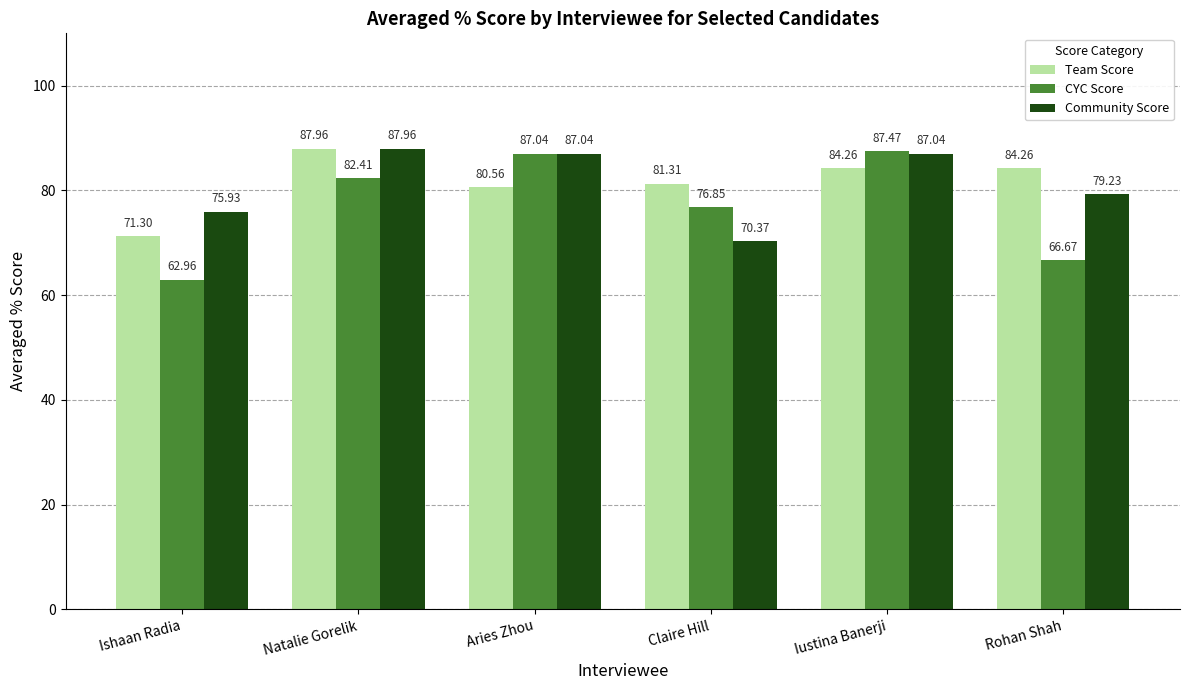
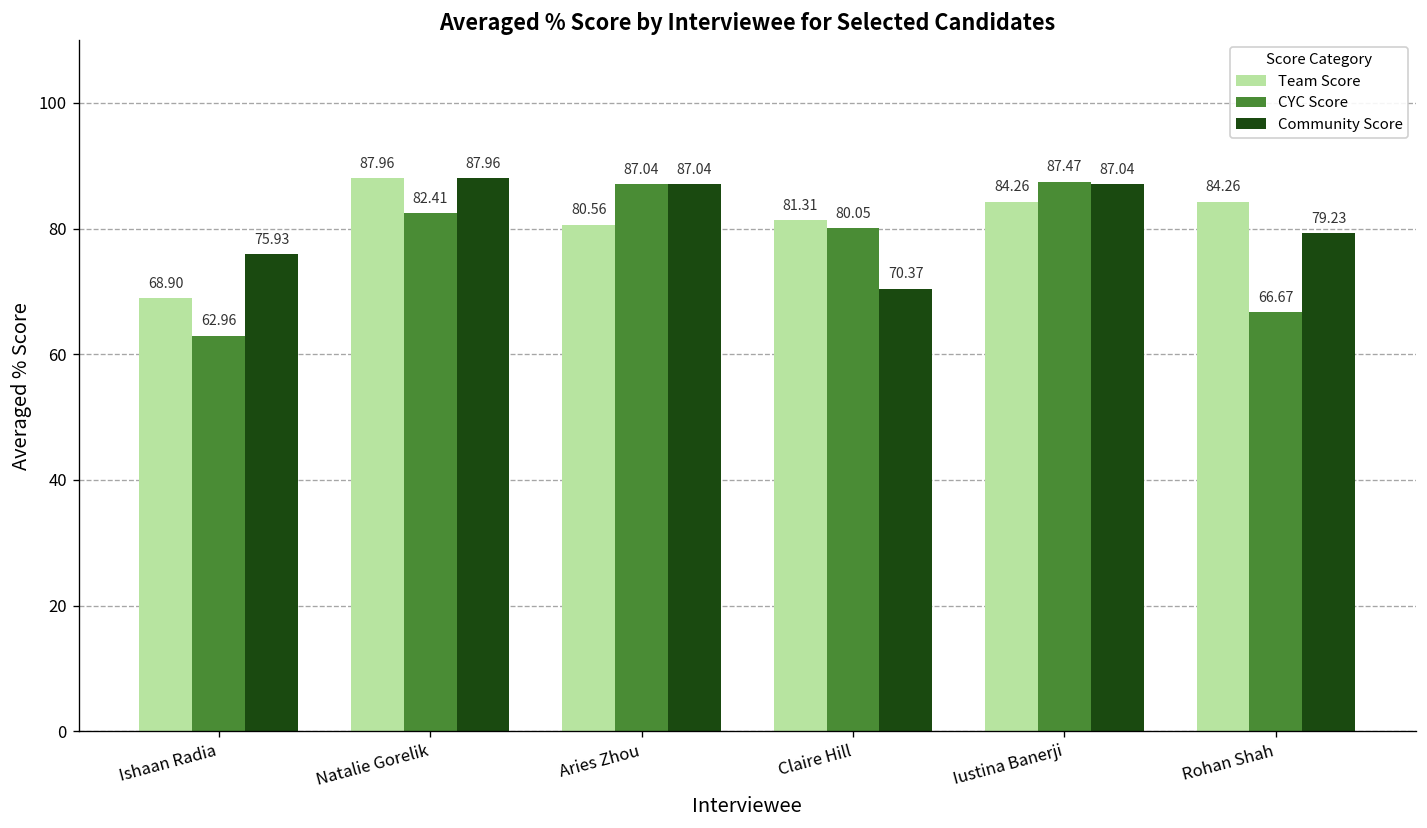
  {
    "Team Score": {
-     "Ishaan Radia": 71.30,
+     "Ishaan Radia": 68.90,
      "Natalie Gorelik": 87.96,
      "Aries Zhou": 80.56,
      "Claire Hill": 81.31,
      "Iustina Banerji": 84.26,
      "Rohan Shah": 84.26
    },
    "CYC Score": {
      "Ishaan Radia": 62.96,
      "Natalie Gorelik": 82.41,
      "Aries Zhou": 87.04,
-     "Claire Hill": 76.85,
+     "Claire Hill": 80.05,
      "Iustina Banerji": 87.47,
      "Rohan Shah": 66.67
    },
    "Community Score": {
      "Ishaan Radia": 75.93,
      "Natalie Gorelik": 87.96,
      "Aries Zhou": 87.04,
      "Claire Hill": 70.37,
      "Iustina Banerji": 87.04,
      "Rohan Shah": 79.23
    }
  }
